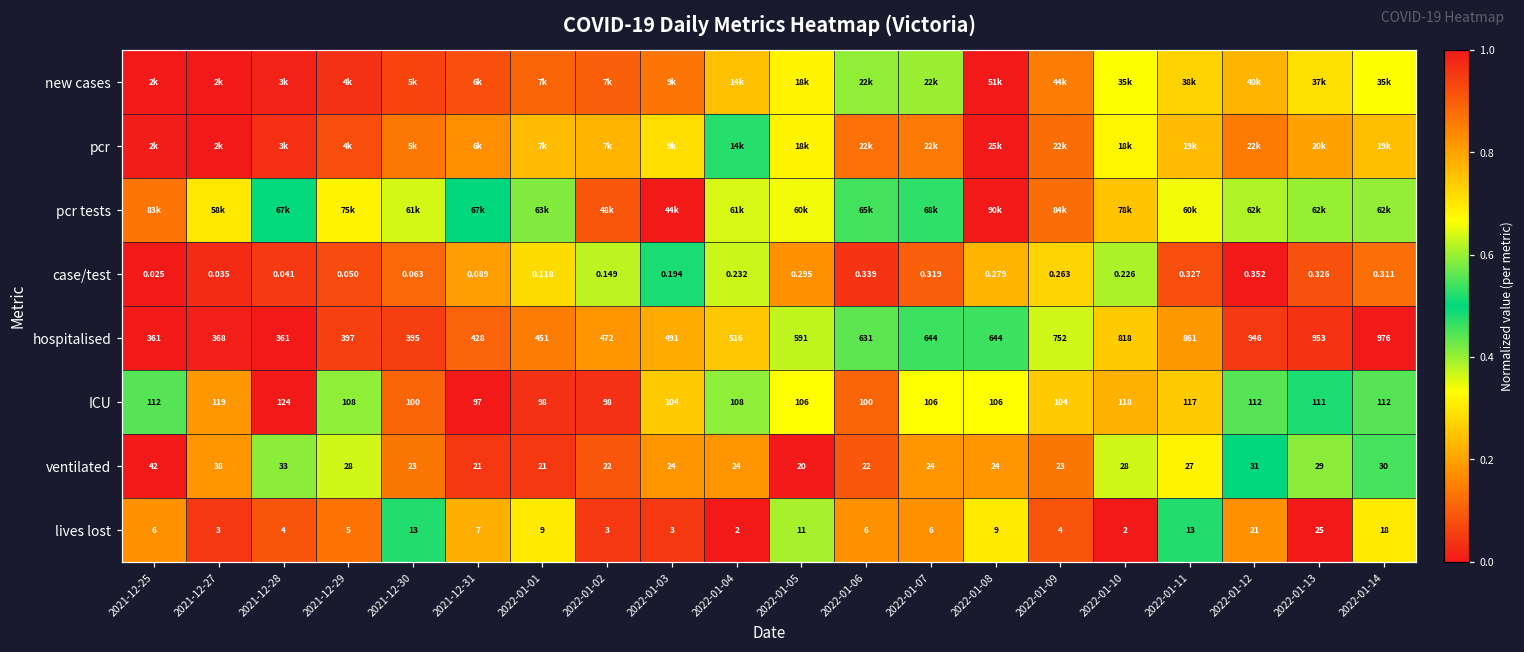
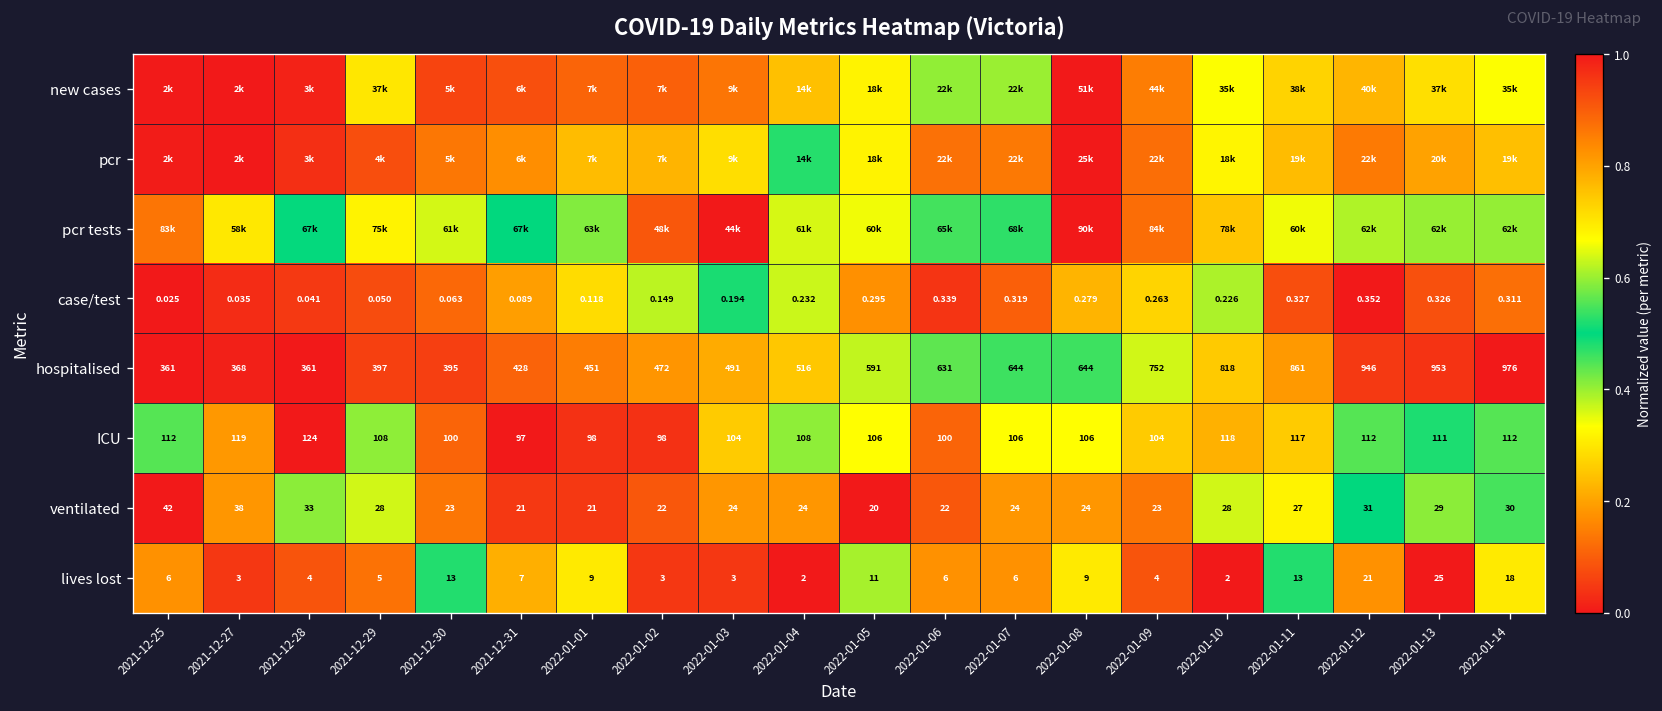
  {
    "new cases": {
      "2021-12-25": "2k",
      "2021-12-27": "2k",
      "2021-12-28": "3k",
-     "2021-12-29": "4k",
+     "2021-12-29": "37k",
      "2021-12-30": "5k",
      "2021-12-31": "6k",
      "2022-01-01": "7k",
      "2022-01-02": "7k",
      "2022-01-03": "9k",
      "2022-01-04": "14k",
      "2022-01-05": "18k",
      "2022-01-06": "22k",
      "2022-01-07": "22k",
      "2022-01-08": "51k",
      "2022-01-09": "44k",
      "2022-01-10": "35k",
      "2022-01-11": "38k",
      "2022-01-12": "40k",
      "2022-01-13": "37k",
      "2022-01-14": "35k"
    },
    "pcr": {
      "2021-12-25": "2k",
      "2021-12-27": "2k",
      "2021-12-28": "3k",
      "2021-12-29": "4k",
      "2021-12-30": "5k",
      "2021-12-31": "6k",
      "2022-01-01": "7k",
      "2022-01-02": "7k",
      "2022-01-03": "9k",
      "2022-01-04": "14k",
      "2022-01-05": "18k",
      "2022-01-06": "22k",
      "2022-01-07": "22k",
      "2022-01-08": "25k",
      "2022-01-09": "22k",
      "2022-01-10": "18k",
      "2022-01-11": "19k",
      "2022-01-12": "22k",
      "2022-01-13": "20k",
      "2022-01-14": "19k"
    },
    "pcr tests": {
      "2021-12-25": "83k",
      "2021-12-27": "58k",
      "2021-12-28": "67k",
      "2021-12-29": "75k",
      "2021-12-30": "61k",
      "2021-12-31": "67k",
      "2022-01-01": "63k",
      "2022-01-02": "48k",
      "2022-01-03": "44k",
      "2022-01-04": "61k",
      "2022-01-05": "60k",
      "2022-01-06": "65k",
      "2022-01-07": "68k",
      "2022-01-08": "90k",
      "2022-01-09": "84k",
      "2022-01-10": "78k",
      "2022-01-11": "60k",
      "2022-01-12": "62k",
      "2022-01-13": "62k",
      "2022-01-14": "62k"
    },
    "case/test": {
      "2021-12-25": "0.025",
      "2021-12-27": "0.035",
      "2021-12-28": "0.041",
      "2021-12-29": "0.050",
      "2021-12-30": "0.063",
      "2021-12-31": "0.089",
      "2022-01-01": "0.118",
      "2022-01-02": "0.149",
      "2022-01-03": "0.194",
      "2022-01-04": "0.232",
      "2022-01-05": "0.295",
      "2022-01-06": "0.339",
      "2022-01-07": "0.319",
      "2022-01-08": "0.279",
      "2022-01-09": "0.263",
      "2022-01-10": "0.226",
      "2022-01-11": "0.327",
      "2022-01-12": "0.352",
      "2022-01-13": "0.326",
      "2022-01-14": "0.311"
    },
    "hospitalised": {
      "2021-12-25": "361",
      "2021-12-27": "368",
      "2021-12-28": "361",
      "2021-12-29": "397",
      "2021-12-30": "395",
      "2021-12-31": "428",
      "2022-01-01": "451",
      "2022-01-02": "472",
      "2022-01-03": "491",
      "2022-01-04": "516",
      "2022-01-05": "591",
      "2022-01-06": "631",
      "2022-01-07": "644",
      "2022-01-08": "644",
      "2022-01-09": "752",
      "2022-01-10": "818",
      "2022-01-11": "861",
      "2022-01-12": "946",
      "2022-01-13": "953",
      "2022-01-14": "976"
    },
    "ICU": {
      "2021-12-25": "112",
      "2021-12-27": "119",
      "2021-12-28": "124",
      "2021-12-29": "108",
      "2021-12-30": "100",
      "2021-12-31": "97",
      "2022-01-01": "98",
      "2022-01-02": "98",
      "2022-01-03": "104",
      "2022-01-04": "108",
      "2022-01-05": "106",
      "2022-01-06": "100",
      "2022-01-07": "106",
      "2022-01-08": "106",
      "2022-01-09": "104",
      "2022-01-10": "118",
      "2022-01-11": "117",
      "2022-01-12": "112",
      "2022-01-13": "111",
      "2022-01-14": "112"
    },
    "ventilated": {
      "2021-12-25": "42",
      "2021-12-27": "38",
      "2021-12-28": "33",
      "2021-12-29": "28",
      "2021-12-30": "23",
      "2021-12-31": "21",
      "2022-01-01": "21",
      "2022-01-02": "22",
      "2022-01-03": "24",
      "2022-01-04": "24",
      "2022-01-05": "20",
      "2022-01-06": "22",
      "2022-01-07": "24",
      "2022-01-08": "24",
      "2022-01-09": "23",
      "2022-01-10": "28",
      "2022-01-11": "27",
      "2022-01-12": "31",
      "2022-01-13": "29",
      "2022-01-14": "30"
    },
    "lives lost": {
      "2021-12-25": "6",
      "2021-12-27": "3",
      "2021-12-28": "4",
      "2021-12-29": "5",
      "2021-12-30": "13",
      "2021-12-31": "7",
      "2022-01-01": "9",
      "2022-01-02": "3",
      "2022-01-03": "3",
      "2022-01-04": "2",
      "2022-01-05": "11",
      "2022-01-06": "6",
      "2022-01-07": "6",
      "2022-01-08": "9",
      "2022-01-09": "4",
      "2022-01-10": "2",
      "2022-01-11": "13",
      "2022-01-12": "21",
      "2022-01-13": "25",
      "2022-01-14": "18"
    }
  }
